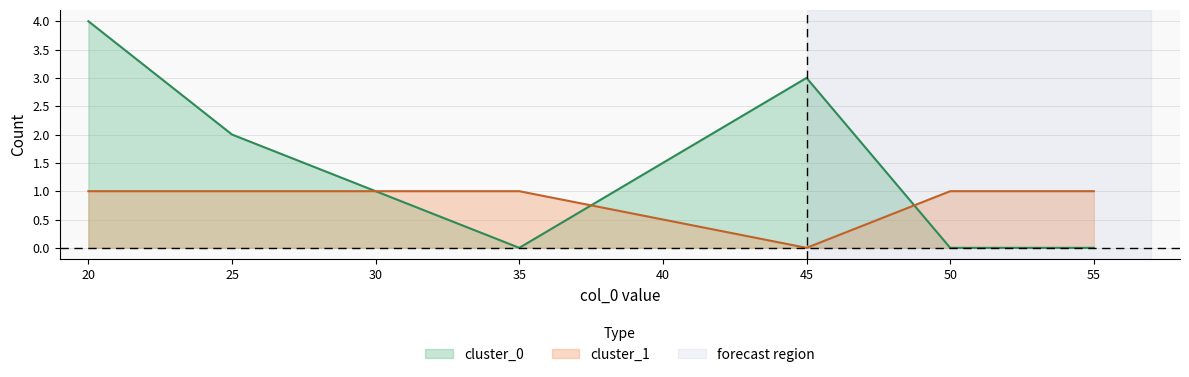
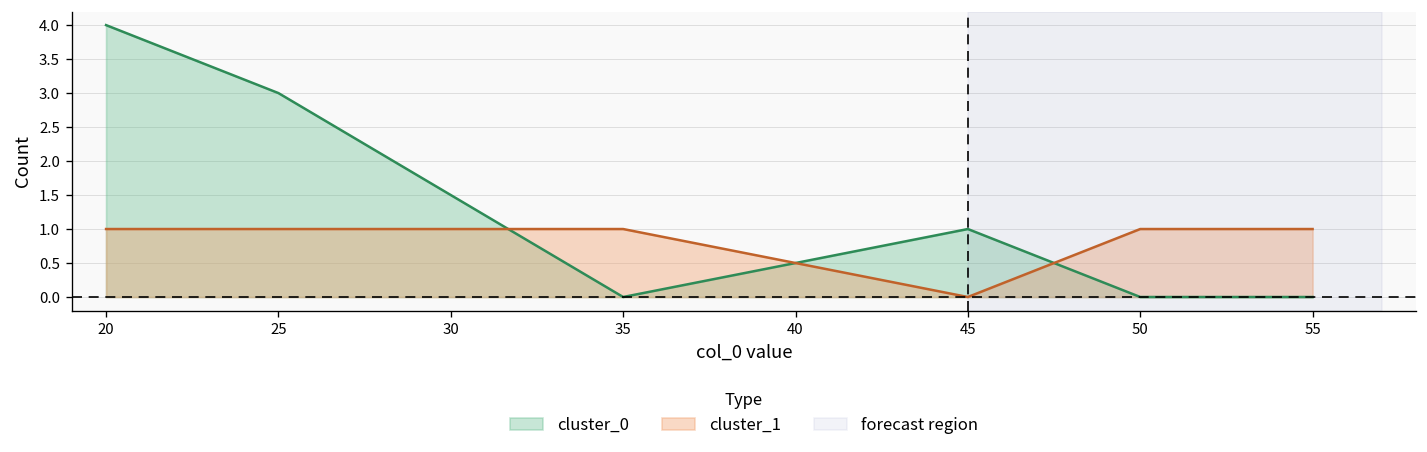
  {
    "cluster_0": {
      "20": 4,
-     "25": 2,
+     "25": 3,
      "35": 0,
-     "45": 3,
+     "45": 1,
      "50": 0,
      "55": 0
    },
    "cluster_1": {
      "20": 1,
      "25": 1,
      "35": 1,
      "45": 0,
      "50": 1,
      "55": 1
    }
  }
